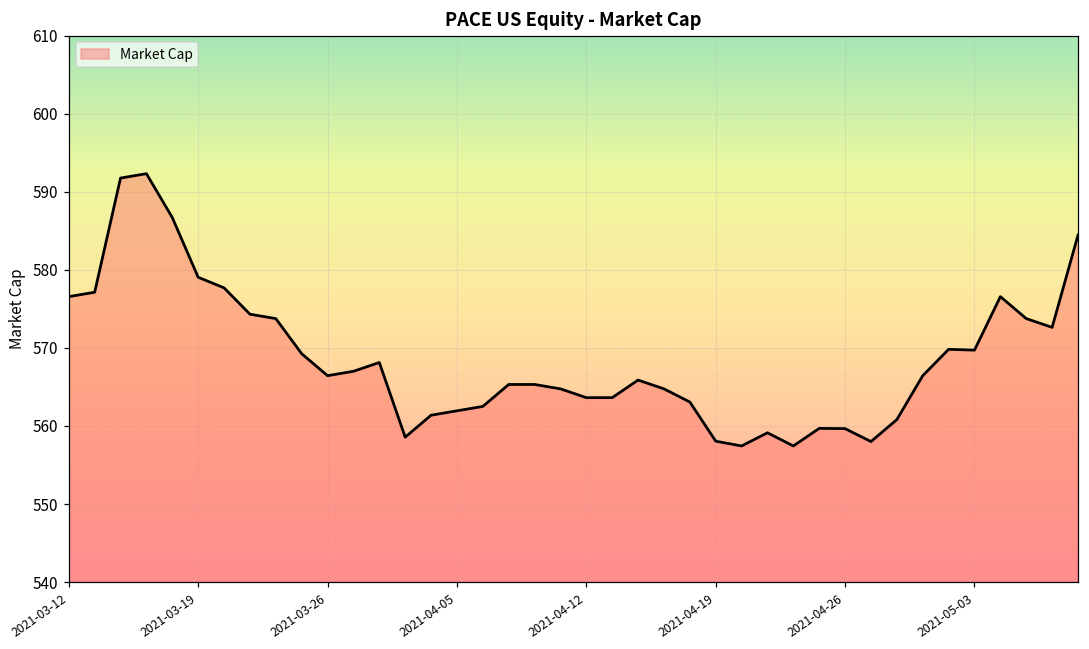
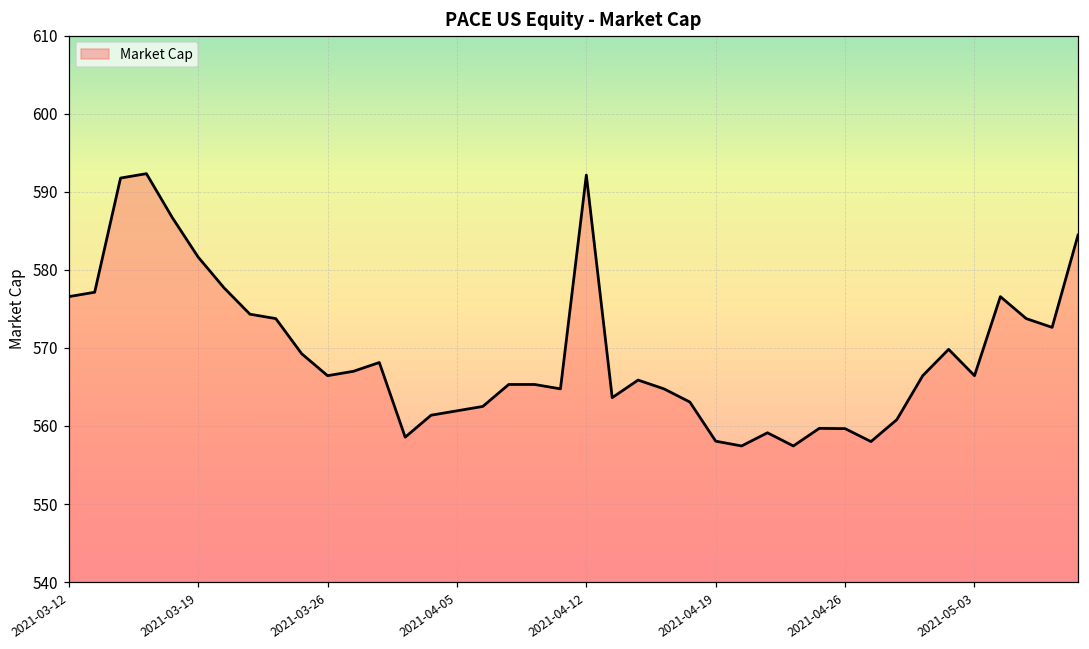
  {
    "2021-03-12": 577,
-   "2021-03-19": 579,
+   "2021-03-19": 582,
    "2021-03-26": 566,
    "2021-04-05": 562,
-   "2021-04-12": 564,
+   "2021-04-12": 592,
    "2021-04-19": 558,
    "2021-04-26": 560,
-   "2021-05-03": 570
+   "2021-05-03": 566
  }
